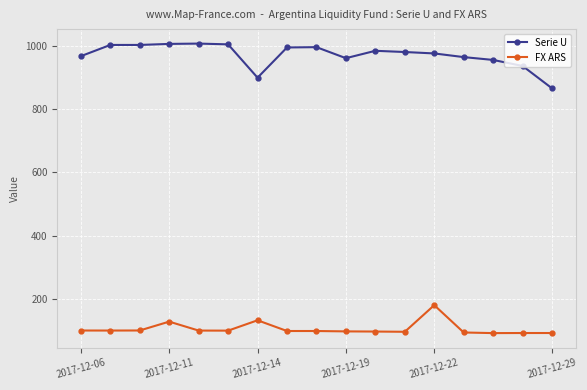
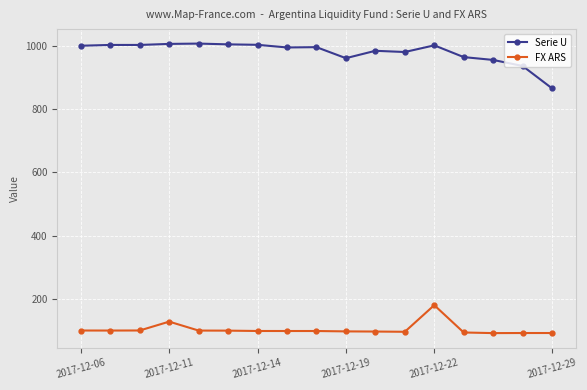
  {
    "Serie U": {
-     "2017-12-06": 970,
+     "2017-12-06": 1000,
      "2017-12-11": 1010,
-     "2017-12-14": 900,
+     "2017-12-14": 1000,
      "2017-12-19": 960,
-     "2017-12-22": 980,
+     "2017-12-22": 1000,
      "2017-12-29": 870
    },
    "FX ARS": {
      "2017-12-06": 100,
      "2017-12-11": 130,
-     "2017-12-14": 130,
+     "2017-12-14": 100,
      "2017-12-19": 100,
      "2017-12-22": 180,
      "2017-12-29": 90
    }
  }
